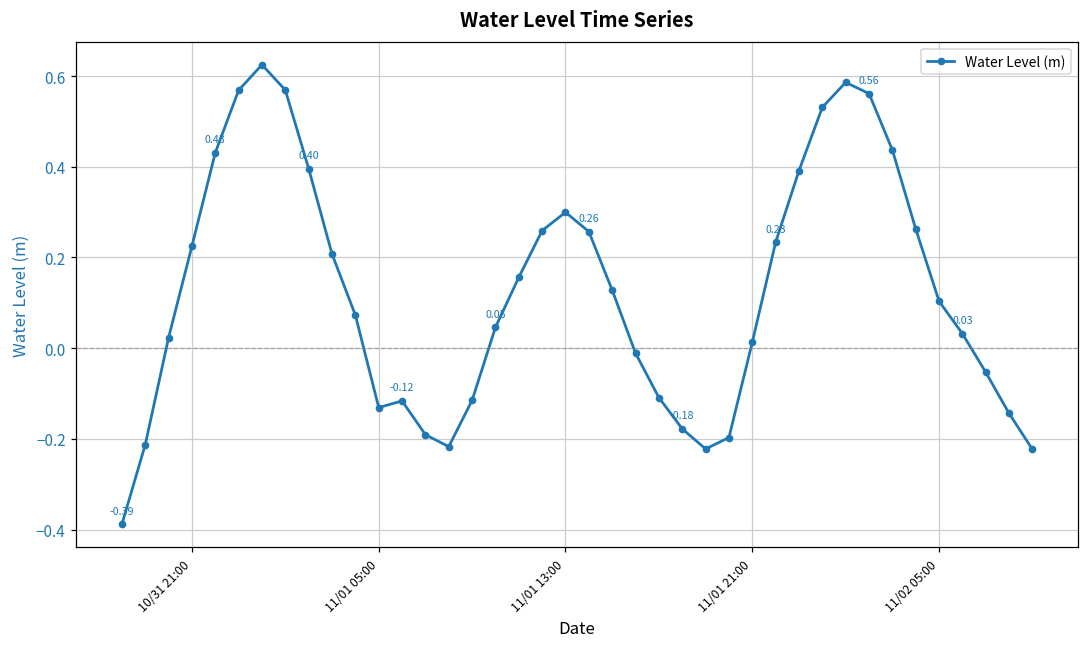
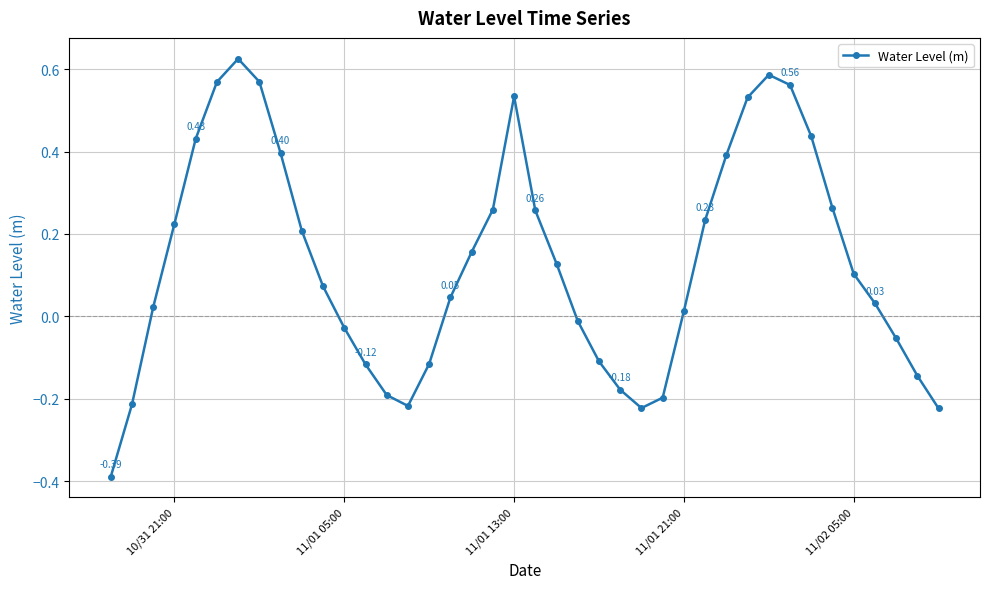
  {
    "10/31 21:00": 0.23,
-   "11/01 05:00": -0.13,
-   "11/01 13:00": 0.30,
+   "11/01 05:00": -0.03,
+   "11/01 13:00": 0.53,
    "11/01 21:00": 0.01,
    "11/02 05:00": 0.10
  }
